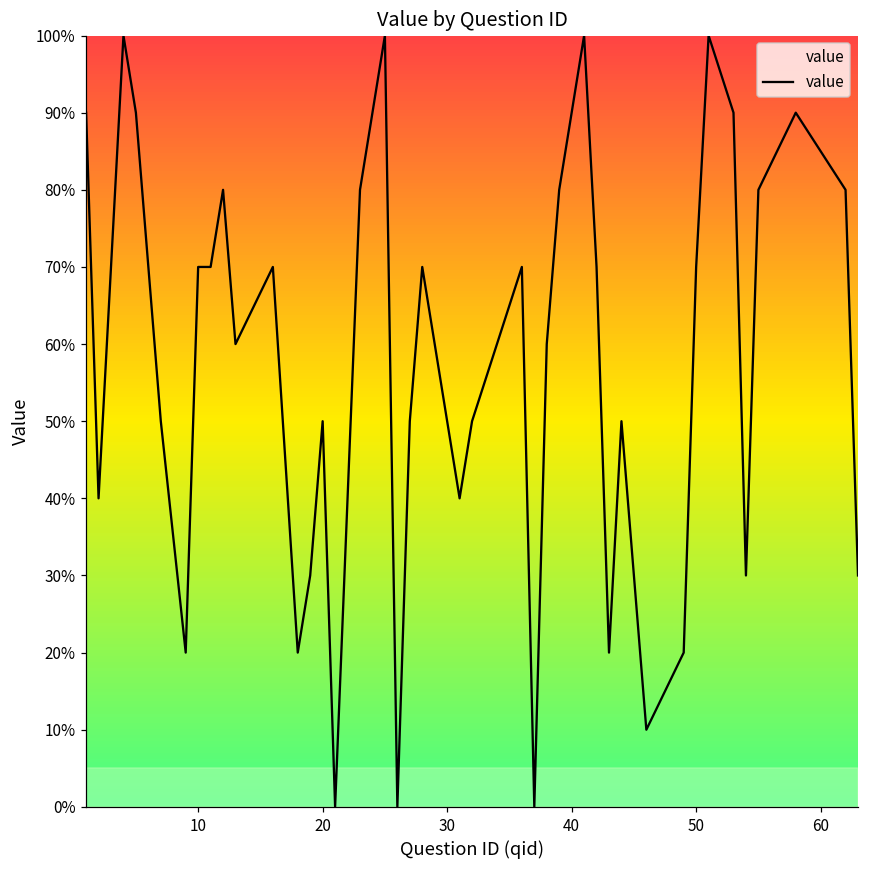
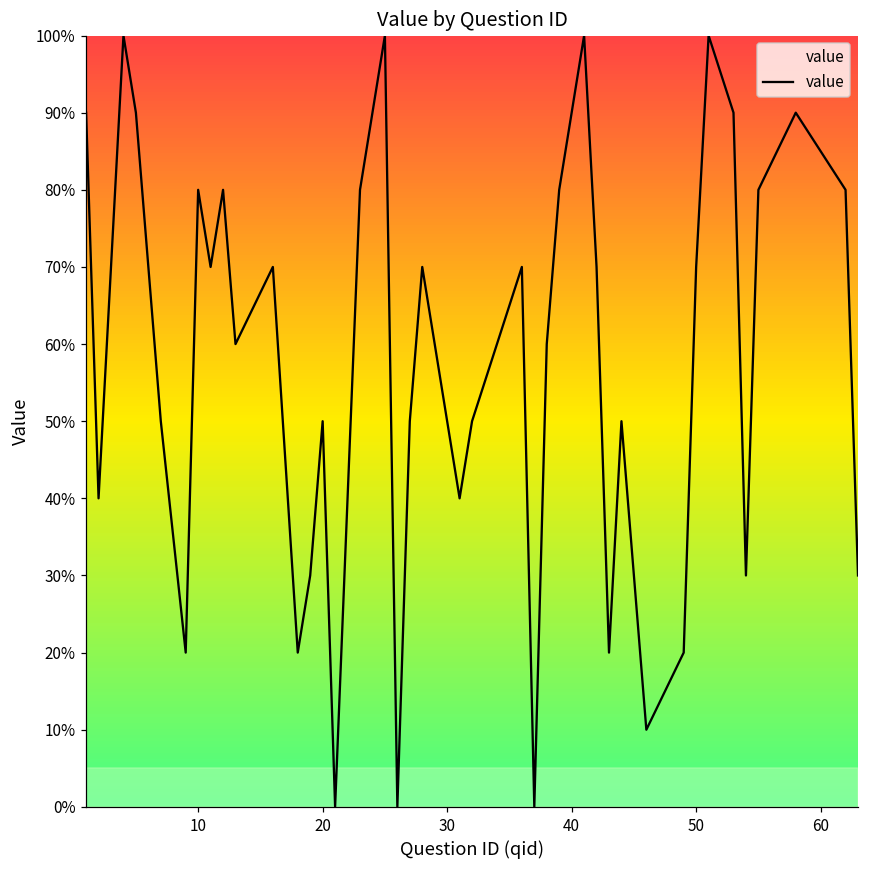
  {
-   "10": "70%",
+   "10": "80%",
    "20": "50%",
    "50": "70%"
  }
